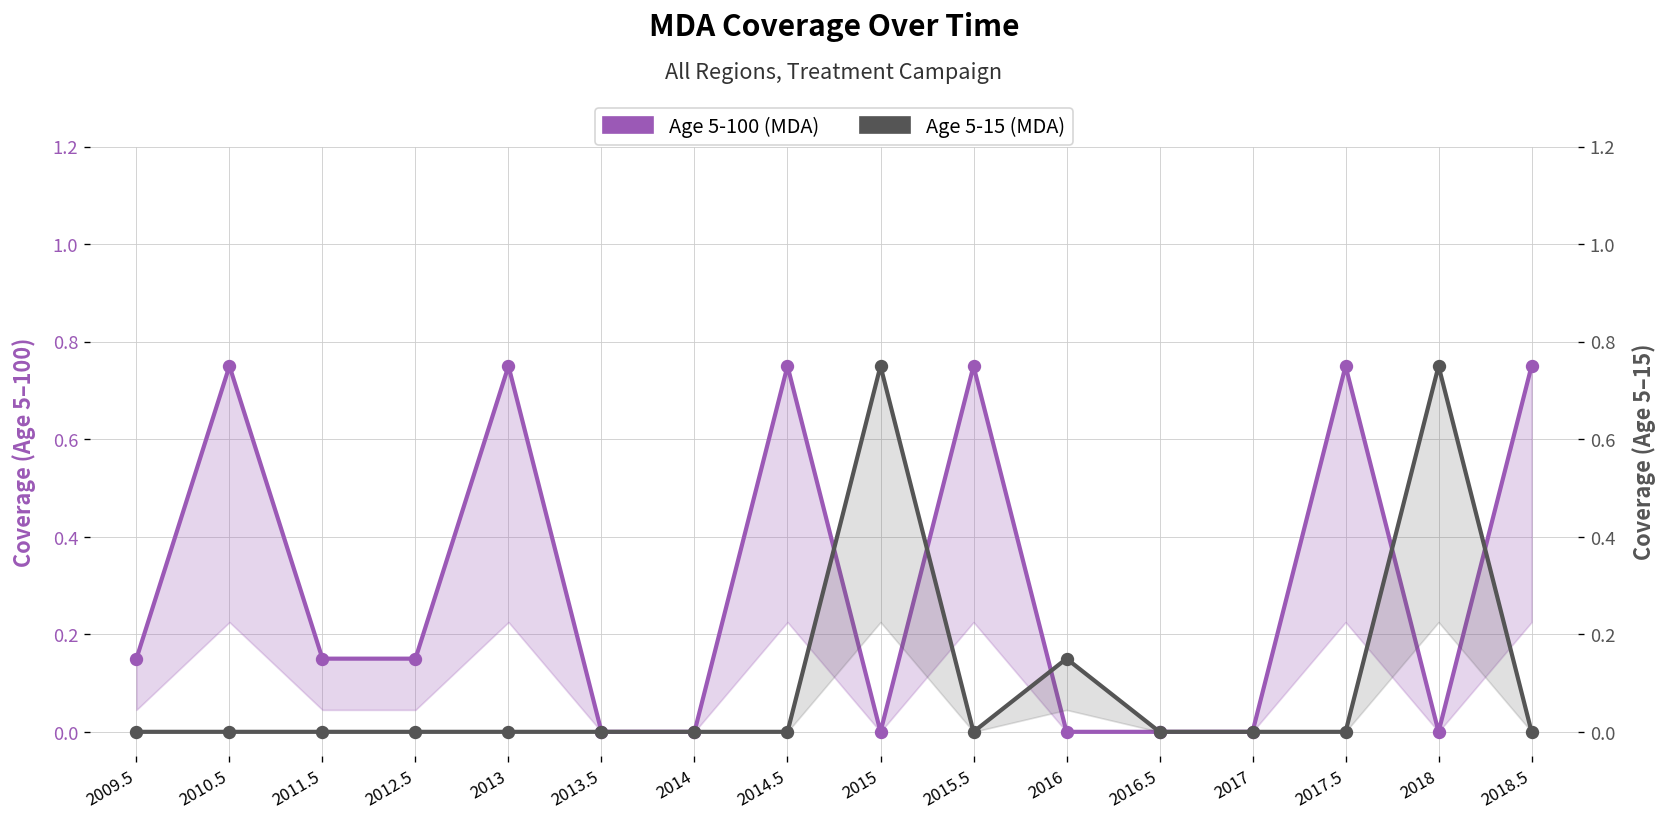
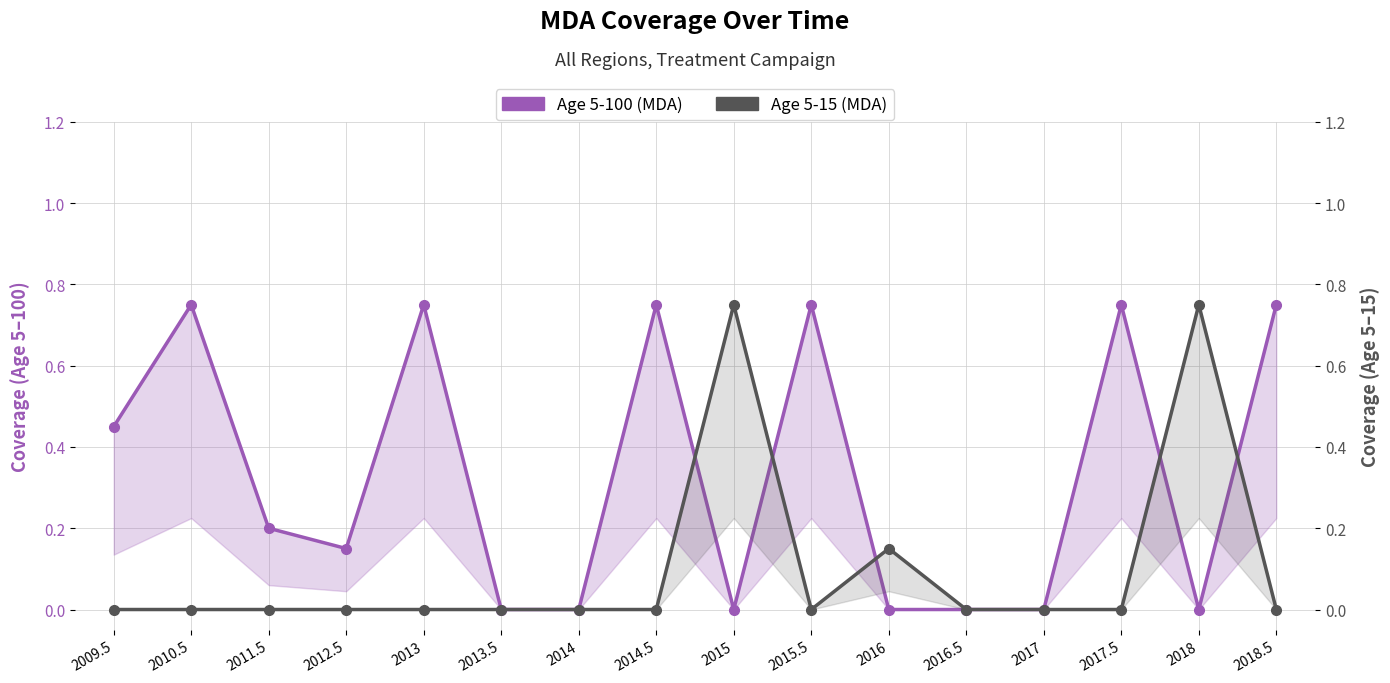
  {
    "Age 5-100 (MDA)": {
-     "2009.5": 0.15,
+     "2009.5": 0.45,
      "2010.5": 0.75,
-     "2011.5": 0.15,
+     "2011.5": 0.20,
      "2012.5": 0.15,
      "2013": 0.75,
      "2013.5": 0.00,
      "2014": 0.00,
      "2014.5": 0.75,
      "2015": 0.00,
      "2015.5": 0.75,
      "2016": 0.00,
      "2016.5": 0.00,
      "2017": 0.00,
      "2017.5": 0.75,
      "2018": 0.00,
      "2018.5": 0.75
    },
    "Age 5-15 (MDA)": {
      "2009.5": 0.00,
      "2010.5": 0.00,
      "2011.5": 0.00,
      "2012.5": 0.00,
      "2013": 0.00,
      "2013.5": 0.00,
      "2014": 0.00,
      "2014.5": 0.00,
      "2015": 0.75,
      "2015.5": 0.00,
      "2016": 0.15,
      "2016.5": 0.00,
      "2017": 0.00,
      "2017.5": 0.00,
      "2018": 0.75,
      "2018.5": 0.00
    }
  }
